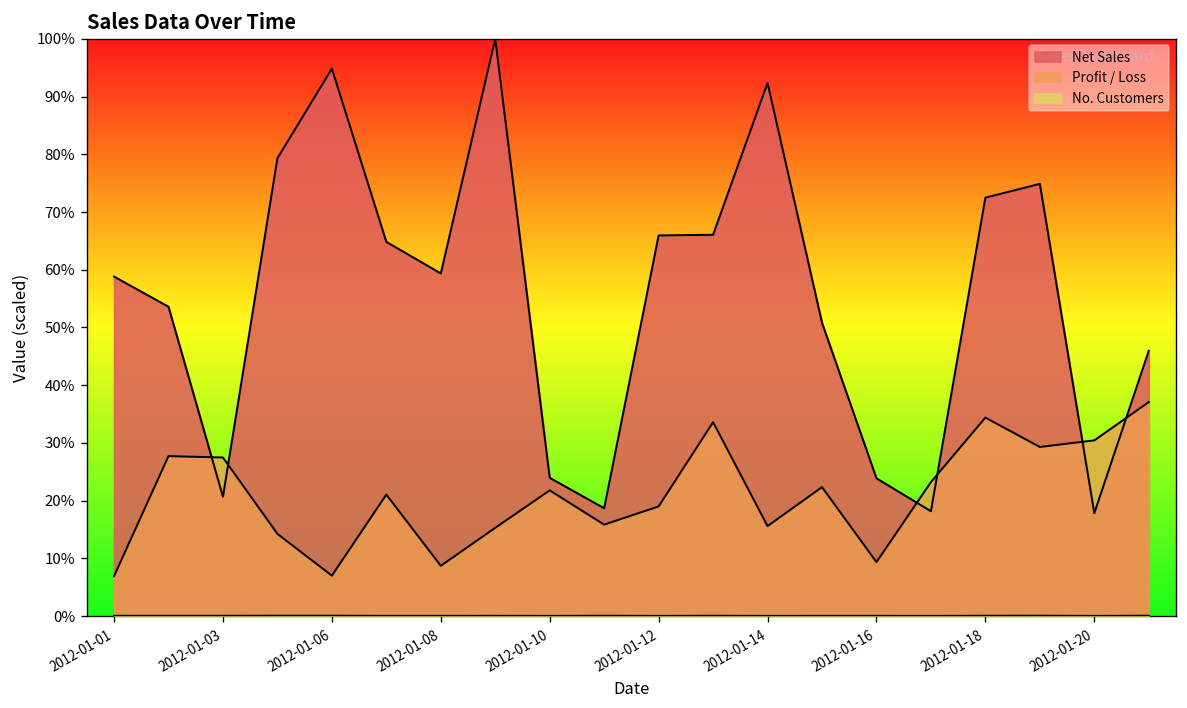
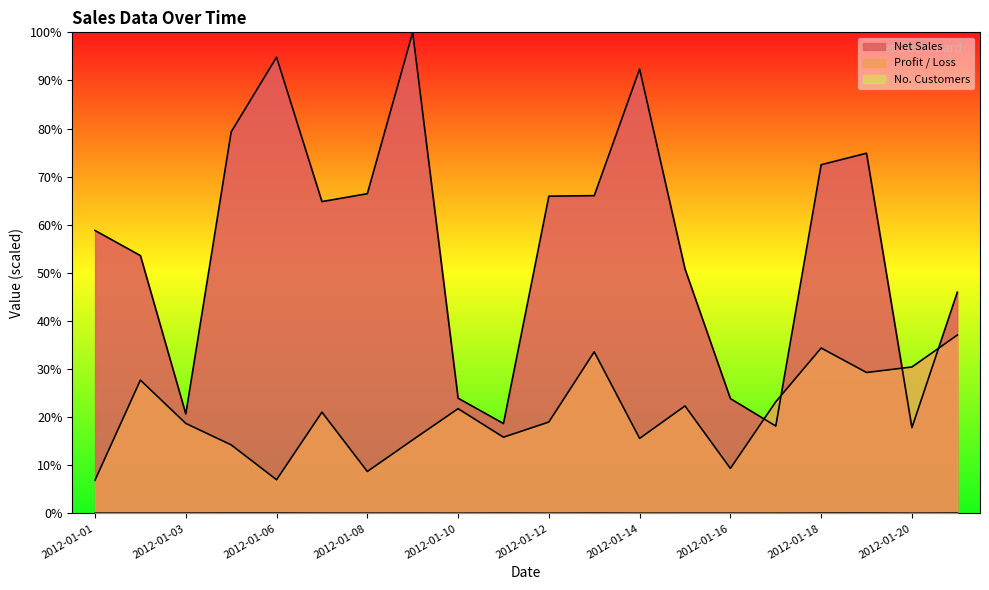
  {
    "Net Sales": {
      "2012-01-01": "59%",
      "2012-01-03": "21%",
      "2012-01-06": "95%",
-     "2012-01-08": "59%",
+     "2012-01-08": "66%",
      "2012-01-10": "24%",
      "2012-01-12": "66%",
      "2012-01-14": "92%",
      "2012-01-16": "24%",
      "2012-01-18": "72%",
      "2012-01-20": "18%"
    },
    "Profit / Loss": {
      "2012-01-01": "7%",
-     "2012-01-03": "27%",
+     "2012-01-03": "19%",
      "2012-01-06": "7%",
      "2012-01-08": "9%",
      "2012-01-10": "22%",
      "2012-01-12": "19%",
      "2012-01-14": "16%",
      "2012-01-16": "9%",
      "2012-01-18": "34%",
      "2012-01-20": "30%"
    },
    "No. Customers": {
      "2012-01-01": "0%",
      "2012-01-03": "0%",
      "2012-01-06": "0%",
      "2012-01-08": "0%",
      "2012-01-10": "0%",
      "2012-01-12": "0%",
      "2012-01-14": "0%",
      "2012-01-16": "0%",
      "2012-01-18": "0%",
      "2012-01-20": "0%"
    }
  }
